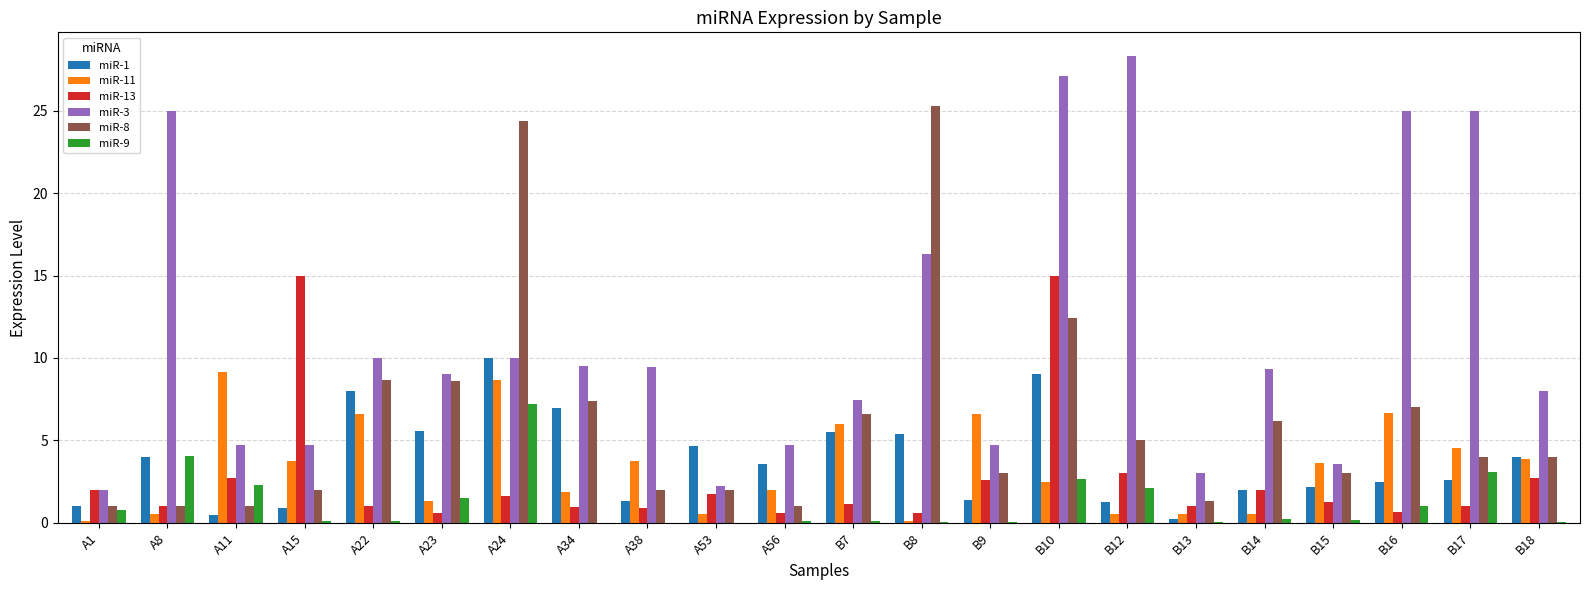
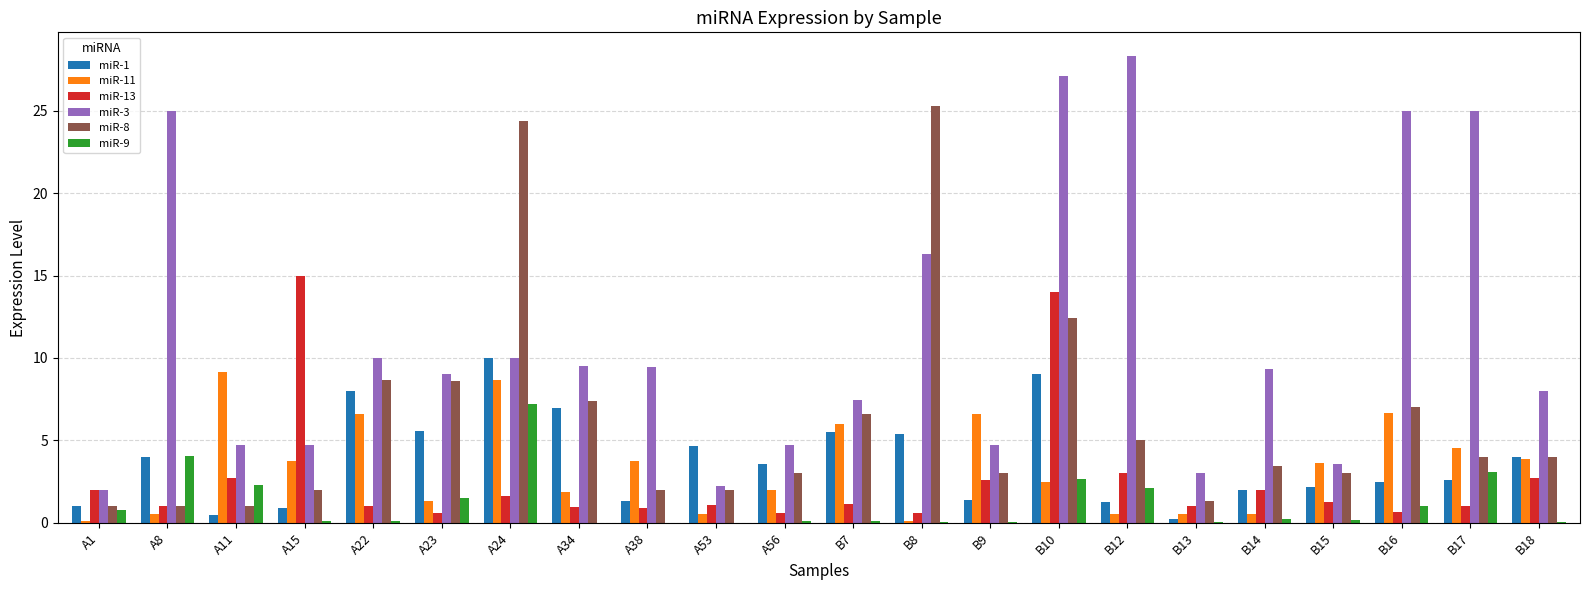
  {
    "miR-1": {
      "A1": 1.0,
      "A8": 4.0,
      "A11": 0.5,
      "A15": 0.9,
      "A22": 8.0,
      "A23": 5.6,
      "A24": 10.0,
      "A34": 7.0,
      "A38": 1.3,
      "A53": 4.6,
      "A56": 3.6,
      "B7": 5.5,
      "B8": 5.4,
      "B9": 1.4,
      "B10": 9.0,
      "B12": 1.3,
      "B13": 0.2,
      "B14": 2.0,
      "B15": 2.2,
      "B16": 2.4,
      "B17": 2.6,
      "B18": 4.0
    },
    "miR-11": {
      "A8": 0.5,
      "A11": 9.1,
      "A15": 3.7,
      "A22": 6.6,
      "A23": 1.4,
      "A24": 8.7,
      "A34": 1.8,
      "A38": 3.7,
      "A53": 0.5,
      "A56": 2.0,
      "B7": 6.0,
      "B9": 6.6,
      "B10": 2.5,
      "B12": 0.5,
      "B13": 0.5,
      "B14": 0.5,
      "B15": 3.6,
      "B16": 6.7,
      "B17": 4.5,
      "B18": 3.9
    },
    "miR-13": {
      "A1": 2.0,
      "A8": 1.0,
      "A11": 2.7,
      "A15": 15.0,
      "A22": 1.0,
      "A23": 0.6,
      "A24": 1.6,
      "A34": 0.9,
      "A38": 0.9,
-     "A53": 1.8,
+     "A53": 1.1,
      "A56": 0.6,
      "B7": 1.1,
      "B8": 0.6,
      "B9": 2.6,
-     "B10": 15,
+     "B10": 14,
      "B12": 3.0,
      "B13": 1.0,
      "B14": 2.0,
      "B15": 1.2,
      "B16": 0.7,
      "B17": 1.0,
      "B18": 2.7
    },
    "miR-3": {
      "A1": 2.0,
      "A8": 25.0,
      "A11": 4.7,
      "A15": 4.7,
      "A22": 10.0,
      "A23": 9.0,
      "A24": 10.0,
      "A34": 9.5,
      "A38": 9.5,
      "A53": 2.2,
      "A56": 4.7,
      "B7": 7.4,
      "B8": 16.3,
      "B9": 4.7,
      "B10": 27.1,
      "B12": 28.3,
      "B13": 3.0,
      "B14": 9.4,
      "B15": 3.6,
      "B16": 25.0,
      "B17": 25.0,
      "B18": 8.0
    },
    "miR-8": {
      "A1": 1.0,
      "A8": 1.0,
      "A11": 1.0,
      "A15": 2.0,
      "A22": 8.7,
      "A23": 8.6,
      "A24": 24.4,
      "A34": 7.4,
      "A38": 2.0,
      "A53": 2.0,
-     "A56": 1,
+     "A56": 3,
      "B7": 6.6,
      "B8": 25.3,
      "B9": 3.0,
      "B10": 12.4,
      "B12": 5.0,
      "B13": 1.3,
-     "B14": 6.2,
+     "B14": 3.5,
      "B15": 3.0,
      "B16": 7.1,
      "B17": 4.0,
      "B18": 4.0
    },
    "miR-9": {
      "A1": 0.8,
      "A8": 4.0,
      "A11": 2.3,
      "A23": 1.5,
      "A24": 7.2,
      "B10": 2.6,
      "B12": 2.1,
      "B14": 0.2,
      "B15": 0.2,
      "B16": 1.0,
      "B17": 3.1
    }
  }
